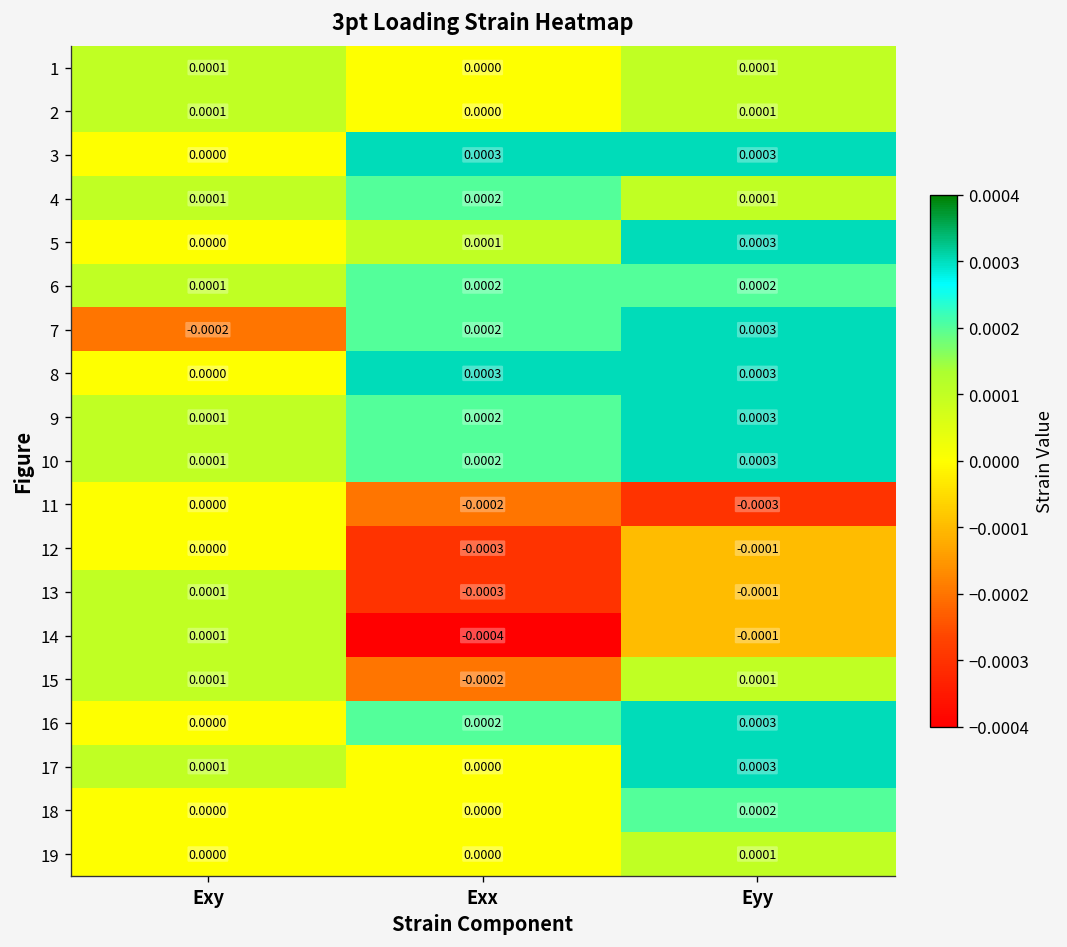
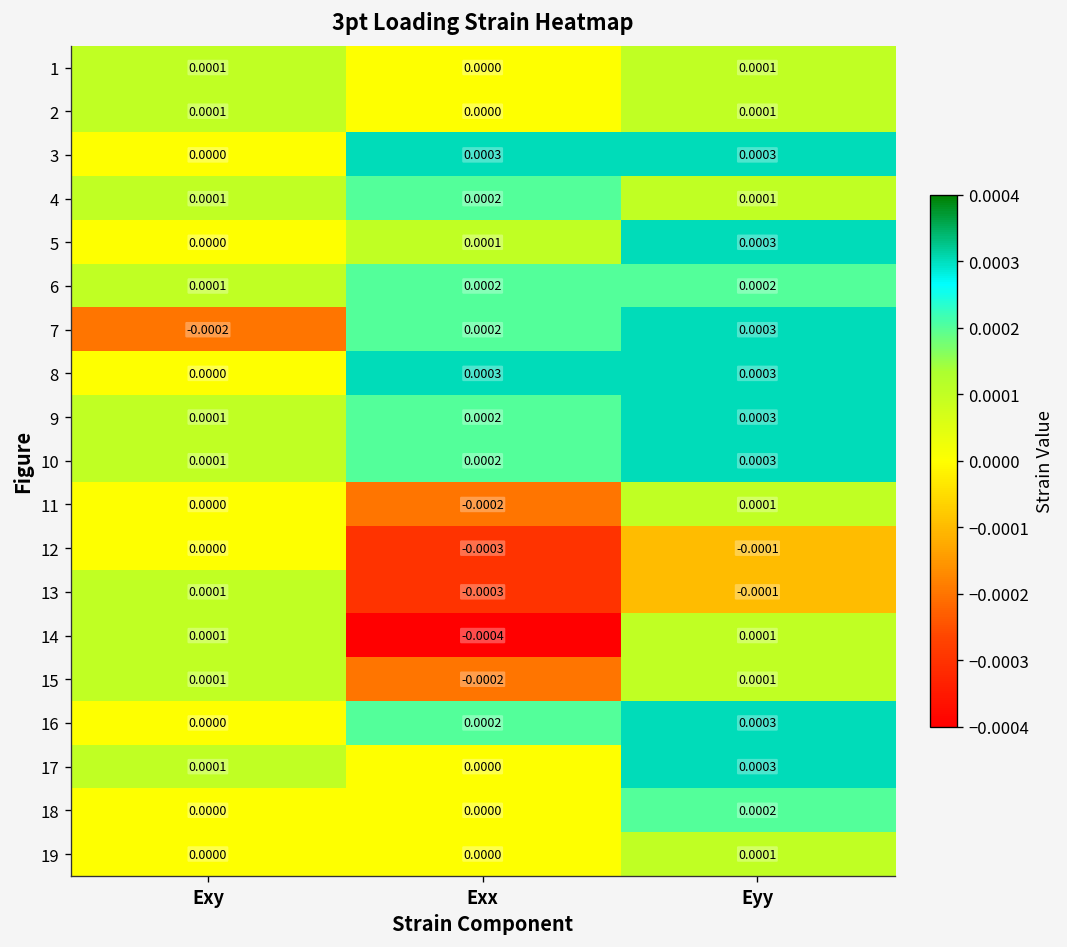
  {
    "11": {
-     "Eyy": -0.0003
+     "Eyy": 0.0001
    },
    "14": {
-     "Eyy": -0.0001
+     "Eyy": 0.0001
    }
  }
